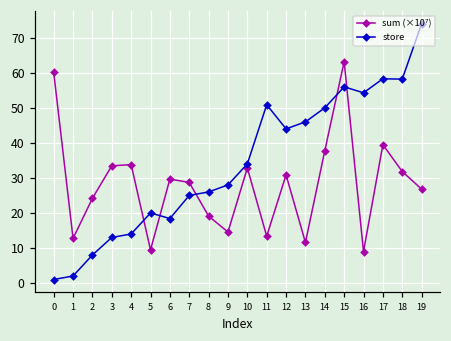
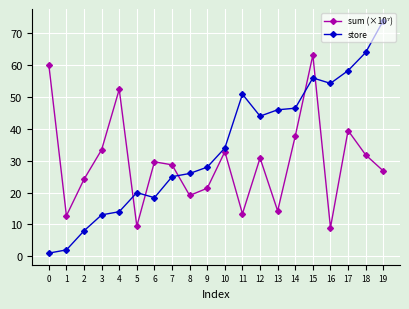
  {
    "sum (×10⁷)": {
      "0": 60,
      "1": 13,
      "2": 24,
      "3": 33,
-     "4": 34,
+     "4": 52,
      "5": 9,
      "6": 30,
      "7": 29,
      "8": 19,
-     "9": 15,
+     "9": 21,
      "10": 33,
      "11": 13,
      "12": 31,
-     "13": 12,
+     "13": 14,
      "14": 38,
      "15": 63,
      "16": 9,
      "17": 39,
      "18": 32,
      "19": 27
    },
    "store": {
      "0": 1,
      "1": 2,
      "2": 8,
      "3": 13,
      "4": 14,
      "5": 20,
      "6": 18,
      "7": 25,
      "8": 26,
      "9": 28,
      "10": 34,
      "11": 51,
      "12": 44,
      "13": 46,
-     "14": 50,
+     "14": 47,
      "15": 56,
      "16": 54,
      "17": 58,
-     "18": 58
+     "18": 64
    }
  }
